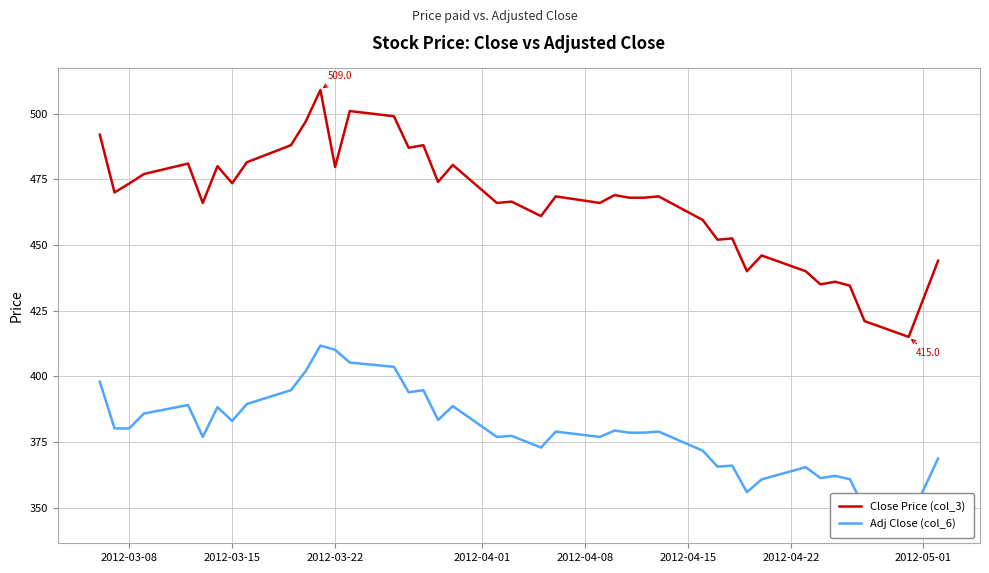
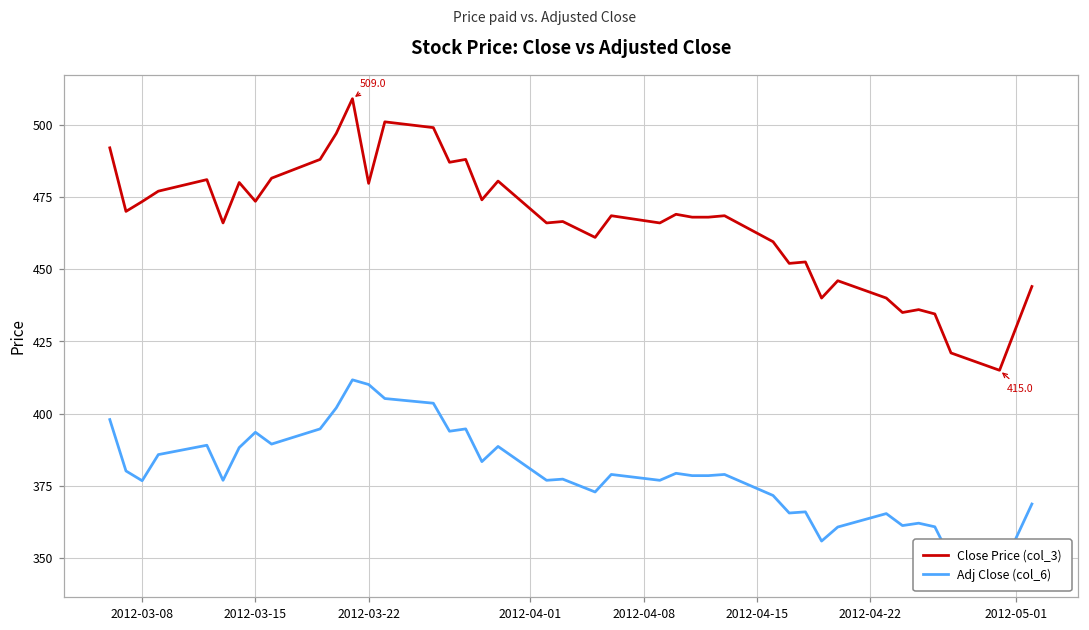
  {
    "Close Price (col_3)": {
      "2012-03-08": 473,
      "2012-03-15": 474,
      "2012-03-22": 480
    },
    "Adj Close (col_6)": {
-     "2012-03-08": 380,
-     "2012-03-15": 383,
+     "2012-03-08": 377,
+     "2012-03-15": 394,
      "2012-03-22": 410
    }
  }
